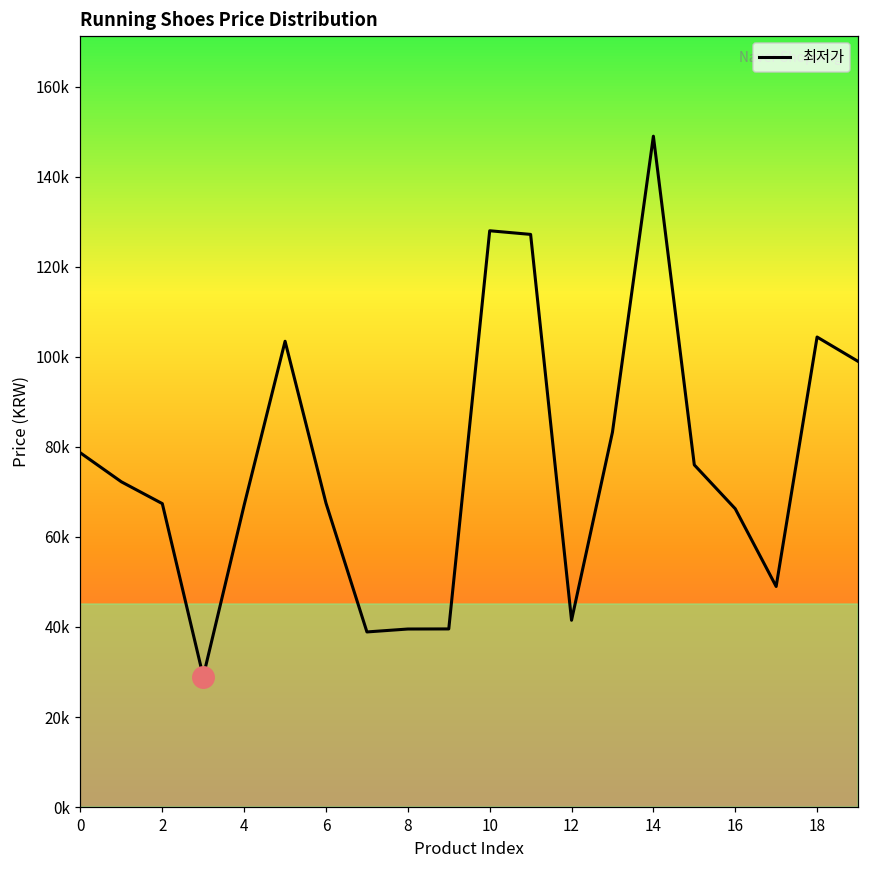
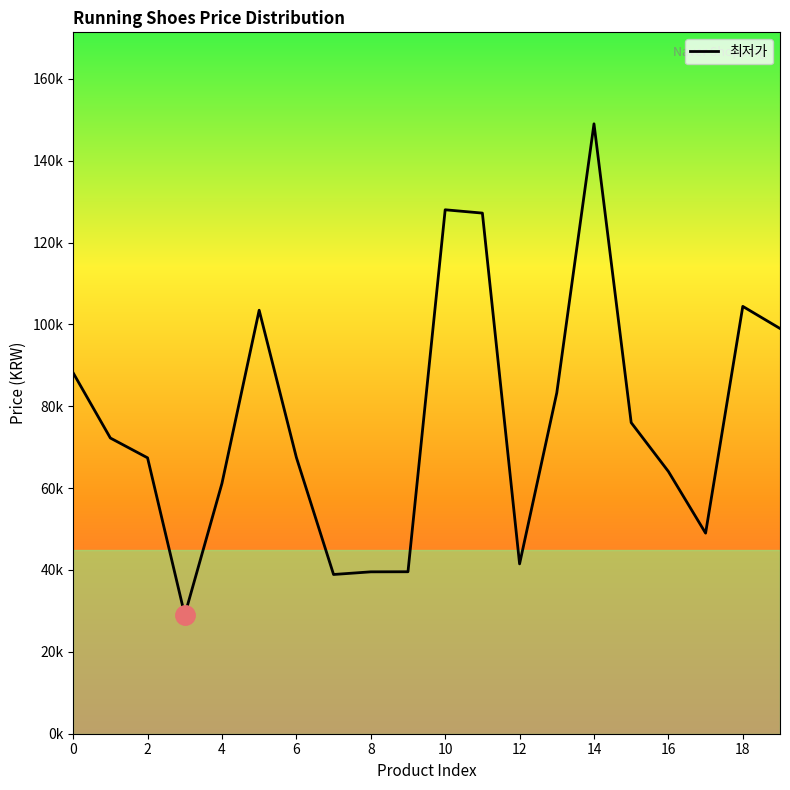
  {
    "최저가": {
-     "0": 79000,
+     "0": 88000,
      "2": 67000,
-     "4": 67000,
+     "4": 61000,
      "6": 68000,
      "10": 128000,
      "14": 149000,
-     "16": 66000,
+     "16": 64000,
      "18": 104000
    }
  }
